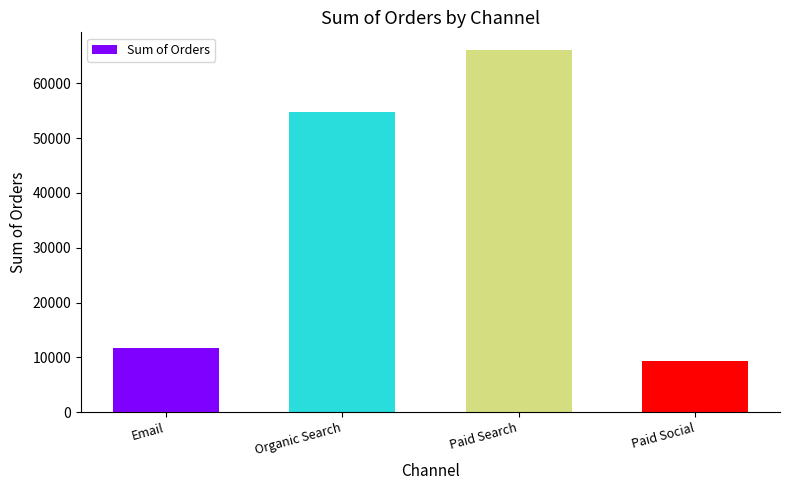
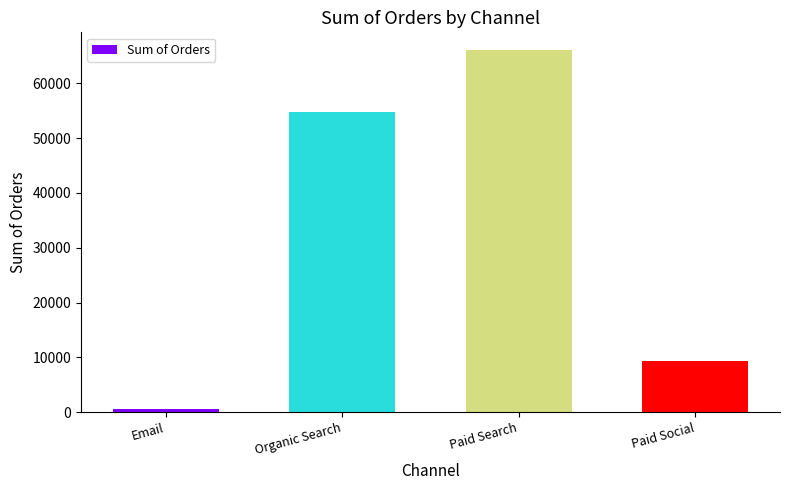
  {
-   "Email": 12000,
+   "Email": 1000,
    "Organic Search": 55000,
    "Paid Search": 66000,
    "Paid Social": 9000
  }
